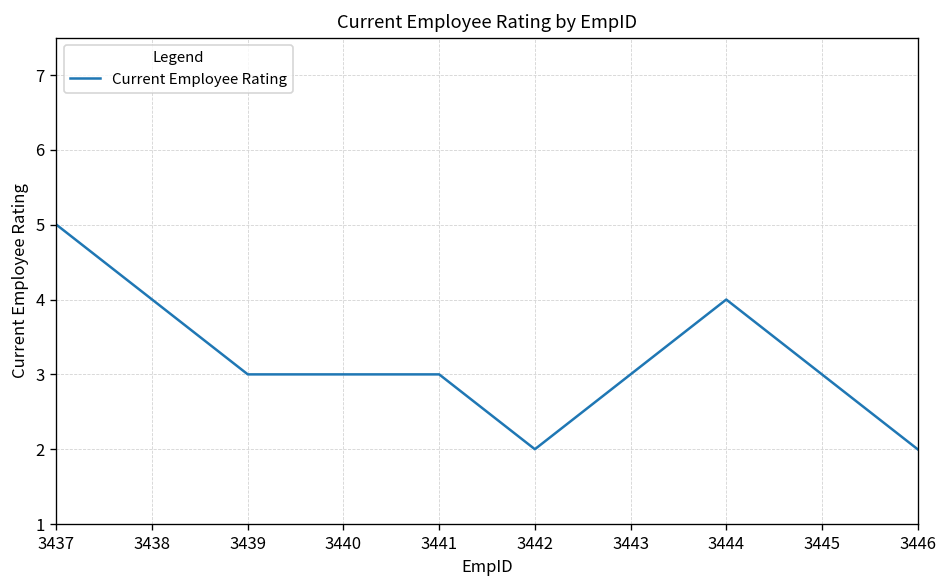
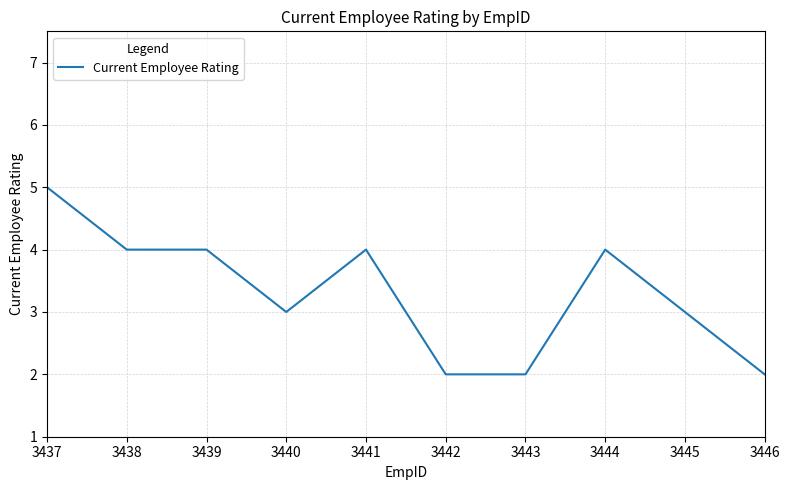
  {
    "3437": 5,
    "3438": 4,
-   "3439": 3,
+   "3439": 4,
    "3440": 3,
-   "3441": 3,
+   "3441": 4,
    "3442": 2,
-   "3443": 3,
+   "3443": 2,
    "3444": 4,
    "3445": 3,
    "3446": 2
  }
